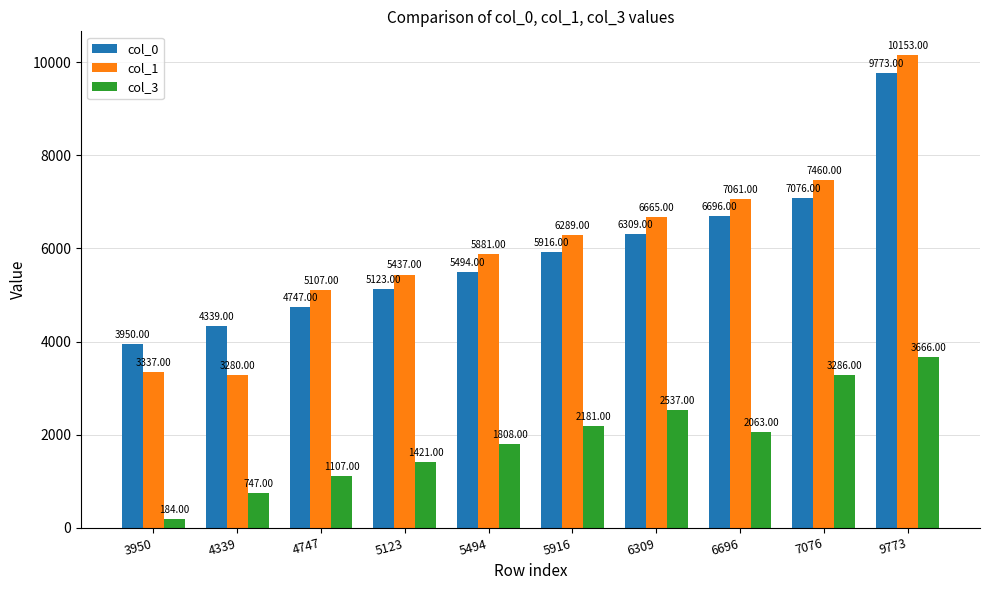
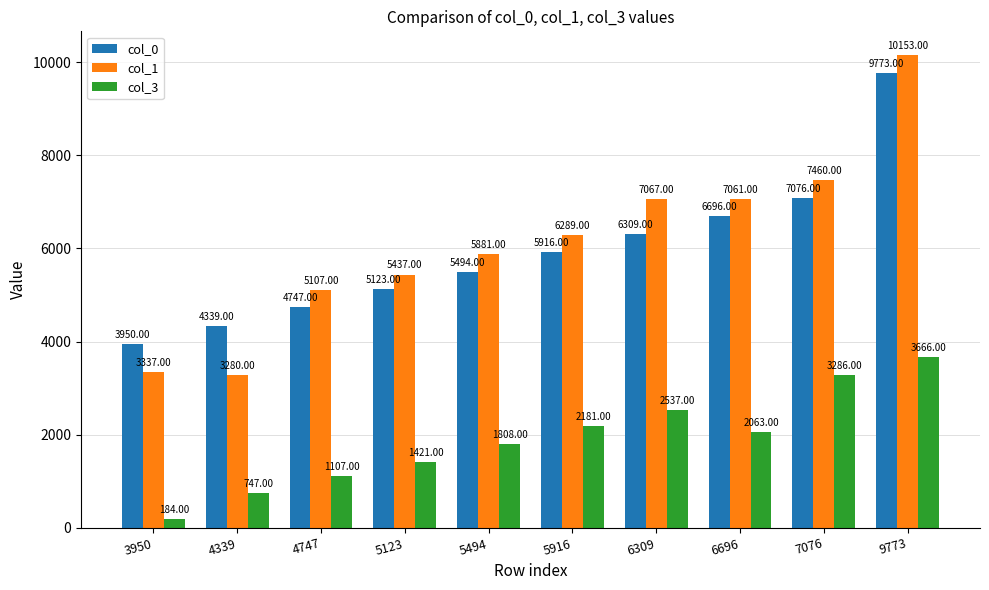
  {
    "col_0": {
      "3950": 3950.00,
      "4339": 4339.00,
      "4747": 4747.00,
      "5123": 5123.00,
      "5494": 5494.00,
      "5916": 5916.00,
      "6309": 6309.00,
      "6696": 6696.00,
      "7076": 7076.00,
      "9773": 9773.00
    },
    "col_1": {
      "3950": 3337.00,
      "4339": 3280.00,
      "4747": 5107.00,
      "5123": 5437.00,
      "5494": 5881.00,
      "5916": 6289.00,
-     "6309": 6665.00,
+     "6309": 7067.00,
      "6696": 7061.00,
      "7076": 7460.00,
      "9773": 10153.00
    },
    "col_3": {
      "3950": 184.00,
      "4339": 747.00,
      "4747": 1107.00,
      "5123": 1421.00,
      "5494": 1808.00,
      "5916": 2181.00,
      "6309": 2537.00,
      "6696": 2063.00,
      "7076": 3286.00,
      "9773": 3666.00
    }
  }
